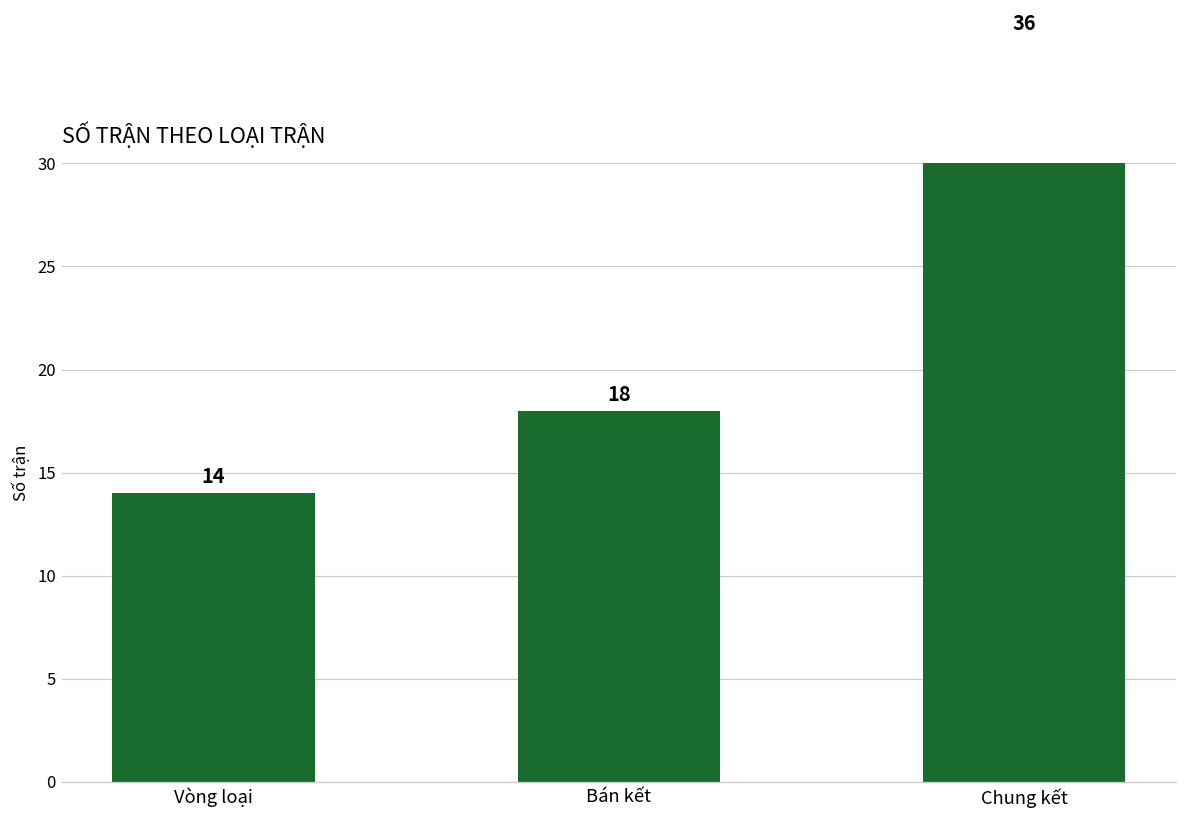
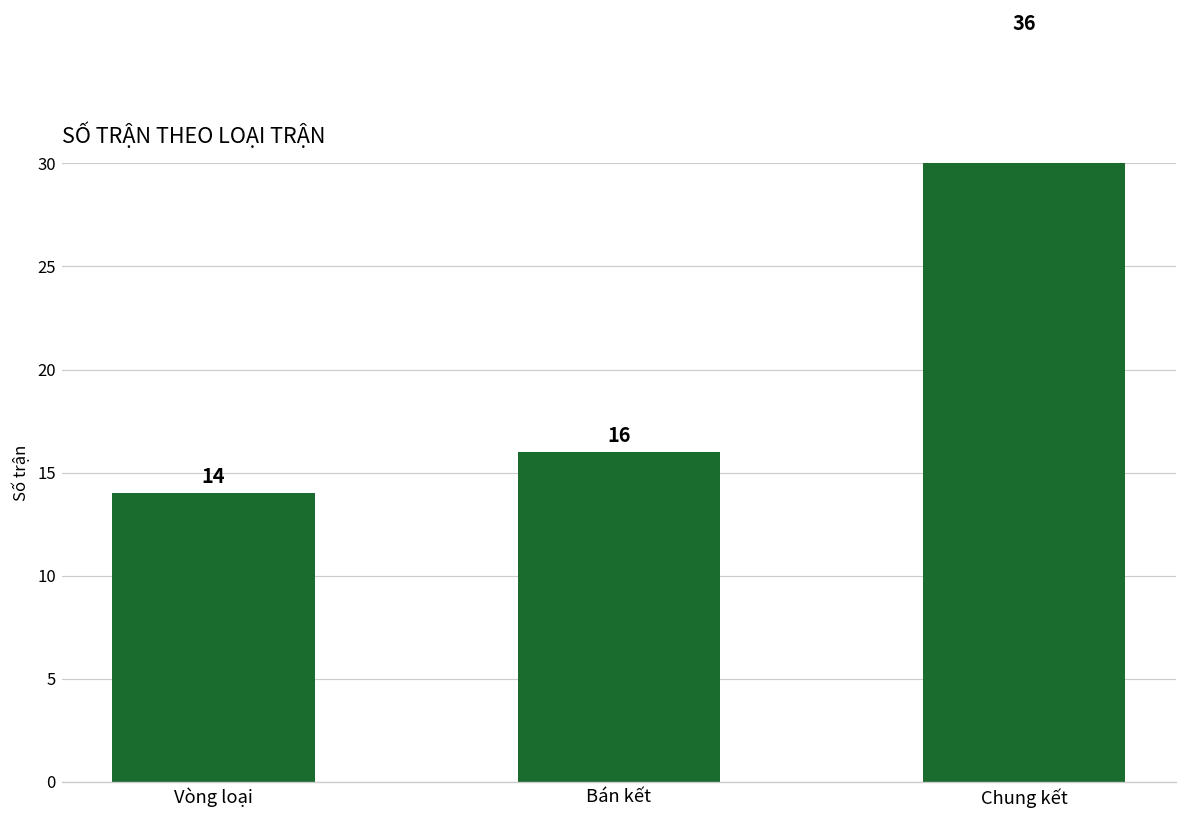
  {
    "Vòng loại": 14,
-   "Bán kết": 18
+   "Bán kết": 16
  }
